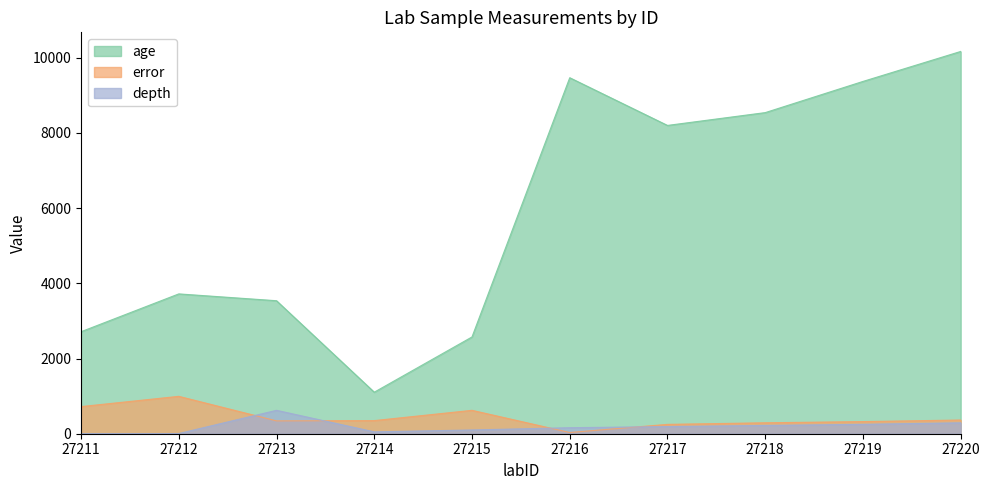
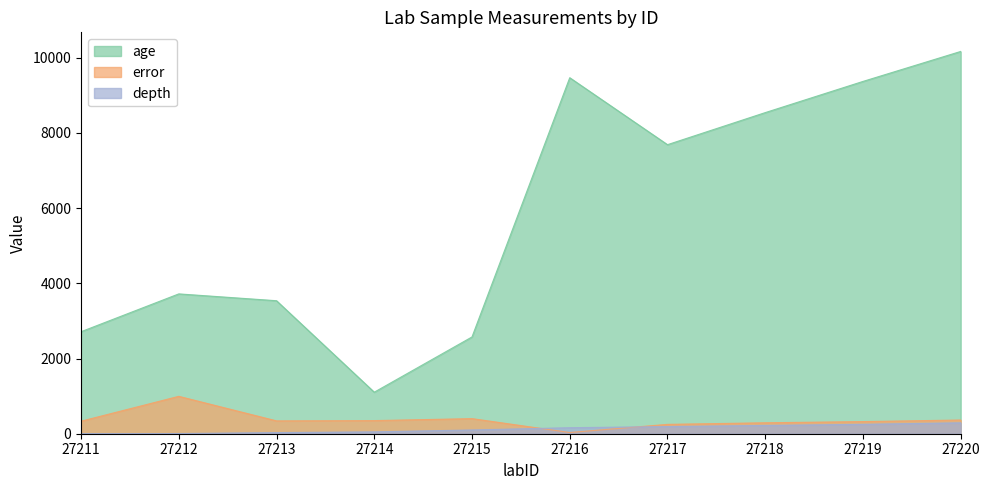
  {
    "age": {
      "27211": 2700,
      "27212": 3700,
      "27213": 3500,
      "27214": 1100,
      "27215": 2600,
      "27216": 9500,
-     "27217": 8200,
+     "27217": 7700,
      "27218": 8500,
      "27219": 9400,
      "27220": 10200
    },
    "error": {
-     "27211": 700,
+     "27211": 300,
      "27212": 1000,
      "27213": 300,
      "27214": 300,
-     "27215": 600,
+     "27215": 400,
      "27216": 0,
      "27218": 300,
      "27219": 300,
      "27220": 400
    },
    "depth": {
      "27211": 0,
      "27212": 0,
-     "27213": 600,
+     "27213": 0,
      "27214": 100,
      "27215": 100,
      "27216": 200,
      "27218": 200,
      "27219": 300,
      "27220": 300
    }
  }
